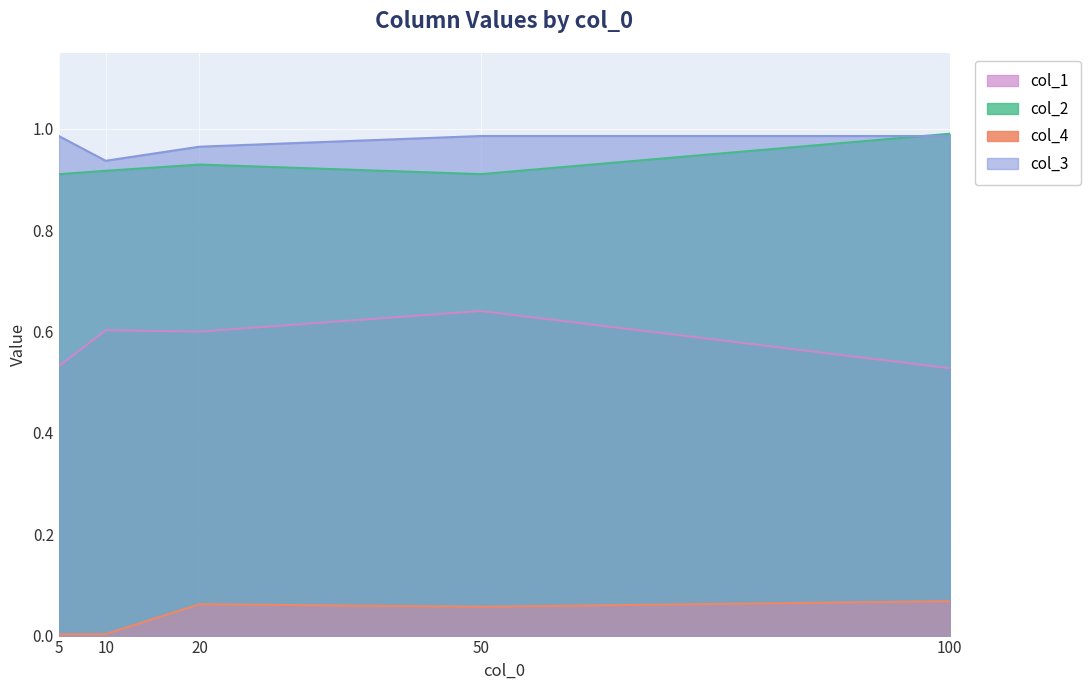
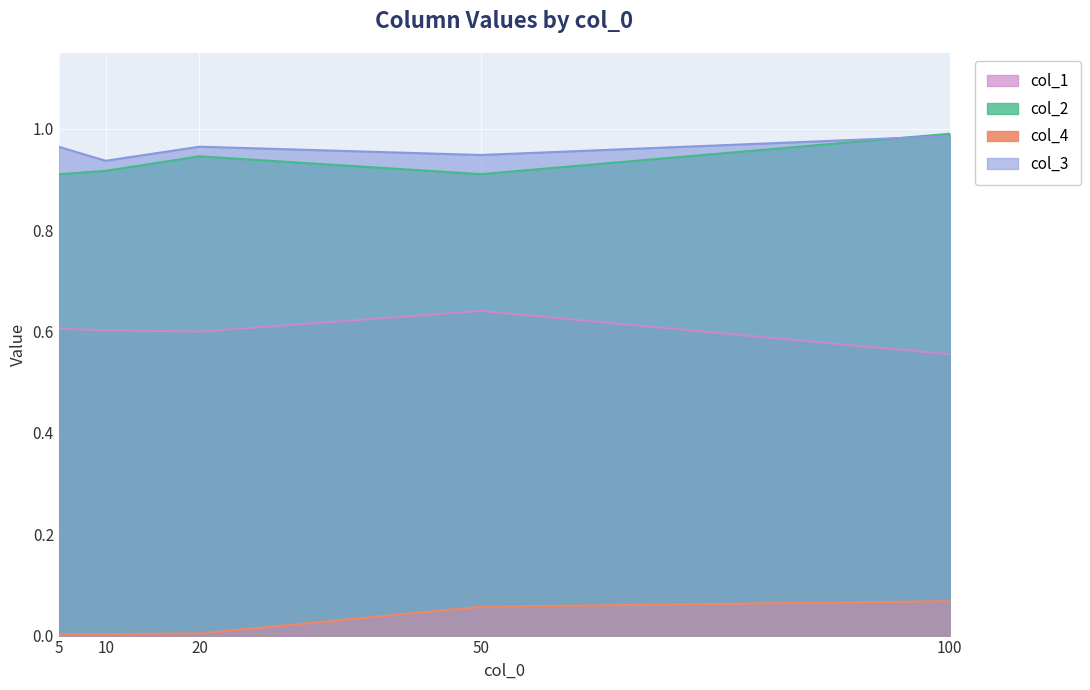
  {
    "col_1": {
-     "5": 0.53,
+     "5": 0.61,
      "10": 0.60,
      "20": 0.60,
      "50": 0.64,
-     "100": 0.53
+     "100": 0.56
    },
    "col_2": {
      "5": 0.91,
      "10": 0.92,
-     "20": 0.93,
+     "20": 0.95,
      "50": 0.91
    },
    "col_4": {
      "5": 0.00,
      "10": 0.00,
-     "20": 0.06,
+     "20": 0.00,
      "50": 0.06,
      "100": 0.07
    },
    "col_3": {
-     "5": 0.99,
+     "5": 0.96,
      "10": 0.94,
      "20": 0.97,
-     "50": 0.99
+     "50": 0.95
    }
  }
